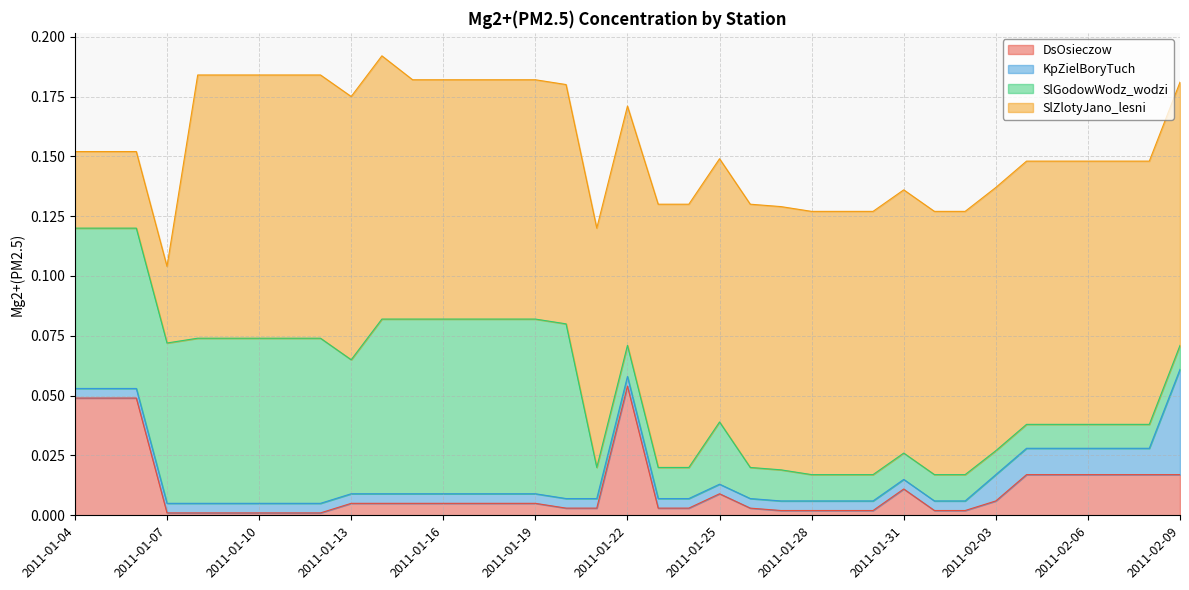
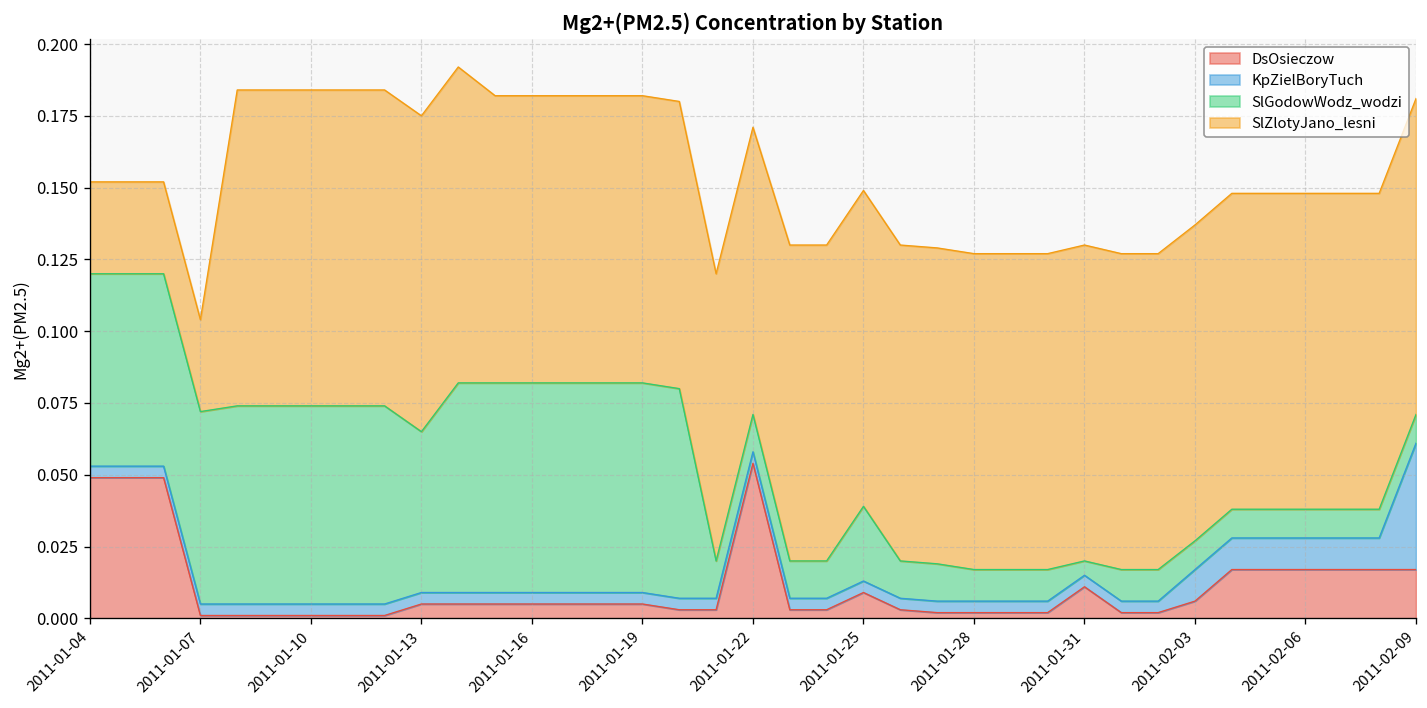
  {
    "DsOsieczow": {
      "2011-01-04": 0.049,
      "2011-01-07": 0.001,
      "2011-01-10": 0.001,
      "2011-01-13": 0.005,
      "2011-01-16": 0.005,
      "2011-01-19": 0.005,
      "2011-01-22": 0.054,
      "2011-01-25": 0.009,
      "2011-01-28": 0.002,
      "2011-01-31": 0.011,
      "2011-02-03": 0.006,
      "2011-02-06": 0.017,
      "2011-02-09": 0.017
    },
    "KpZielBoryTuch": {
      "2011-01-04": 0.004,
      "2011-01-07": 0.004,
      "2011-01-10": 0.004,
      "2011-01-13": 0.004,
      "2011-01-16": 0.004,
      "2011-01-19": 0.004,
      "2011-01-22": 0.004,
      "2011-01-25": 0.004,
      "2011-01-28": 0.004,
      "2011-01-31": 0.004,
      "2011-02-03": 0.011,
      "2011-02-06": 0.011,
      "2011-02-09": 0.044
    },
    "SlGodowWodz_wodzi": {
      "2011-01-04": 0.067,
      "2011-01-07": 0.067,
      "2011-01-10": 0.069,
      "2011-01-13": 0.056,
      "2011-01-16": 0.073,
      "2011-01-19": 0.073,
      "2011-01-22": 0.013,
      "2011-01-25": 0.026,
      "2011-01-28": 0.011,
-     "2011-01-31": 0.011,
+     "2011-01-31": 0.005,
      "2011-02-03": 0.010,
      "2011-02-06": 0.010,
      "2011-02-09": 0.010
    },
    "SlZlotyJano_lesni": {
      "2011-01-04": 0.032,
      "2011-01-07": 0.032,
      "2011-01-10": 0.110,
      "2011-01-13": 0.110,
      "2011-01-16": 0.100,
      "2011-01-19": 0.100,
      "2011-01-22": 0.100,
      "2011-01-25": 0.110,
      "2011-01-28": 0.110,
      "2011-01-31": 0.110,
      "2011-02-03": 0.110,
      "2011-02-06": 0.110,
      "2011-02-09": 0.110
    }
  }
